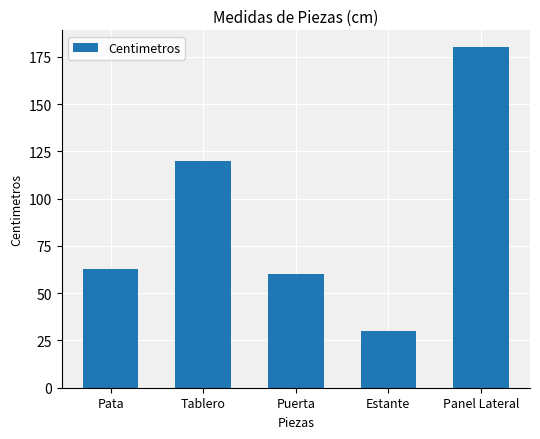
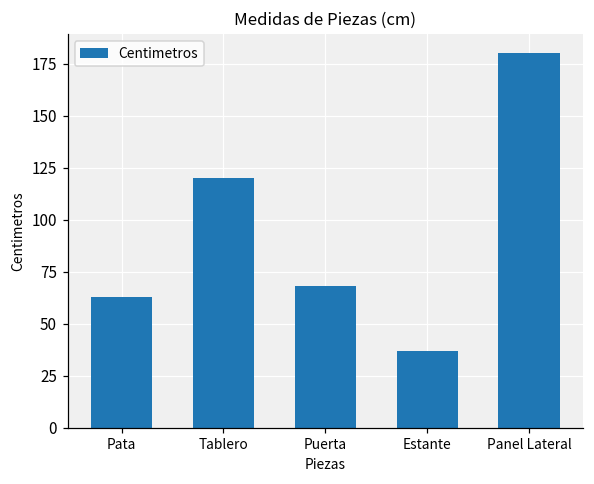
  {
    "Pata": 63,
    "Tablero": 120,
-   "Puerta": 60,
-   "Estante": 30,
+   "Puerta": 68,
+   "Estante": 37,
    "Panel Lateral": 180
  }
